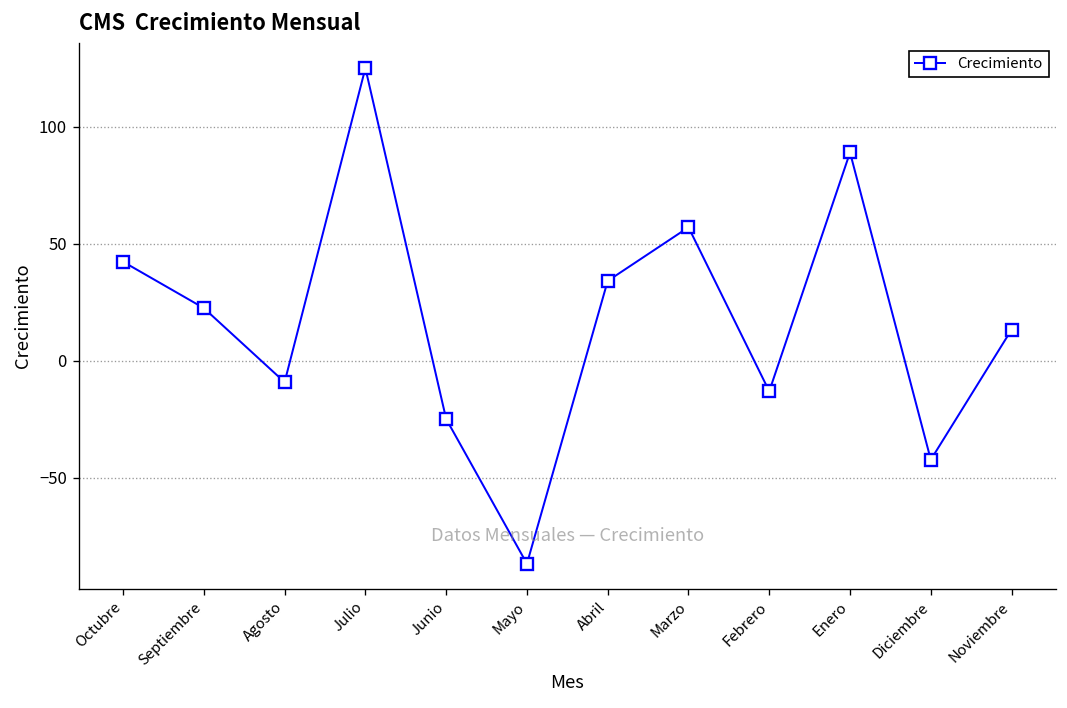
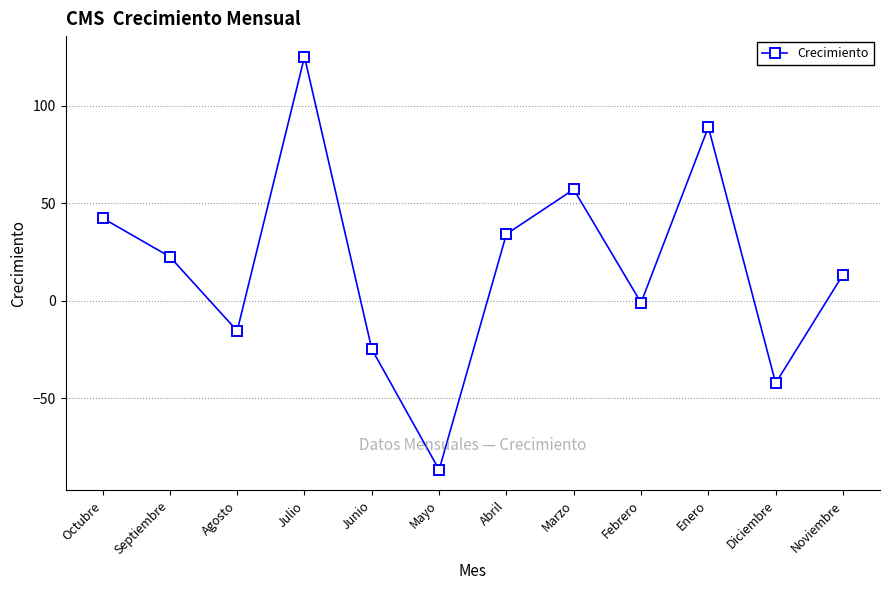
  {
    "Octubre": 42,
    "Septiembre": 22,
-   "Agosto": -9,
+   "Agosto": -16,
    "Julio": 125,
    "Junio": -25,
    "Mayo": -87,
    "Abril": 34,
    "Marzo": 57,
-   "Febrero": -13,
+   "Febrero": -1,
    "Enero": 89,
    "Diciembre": -42,
    "Noviembre": 13
  }
